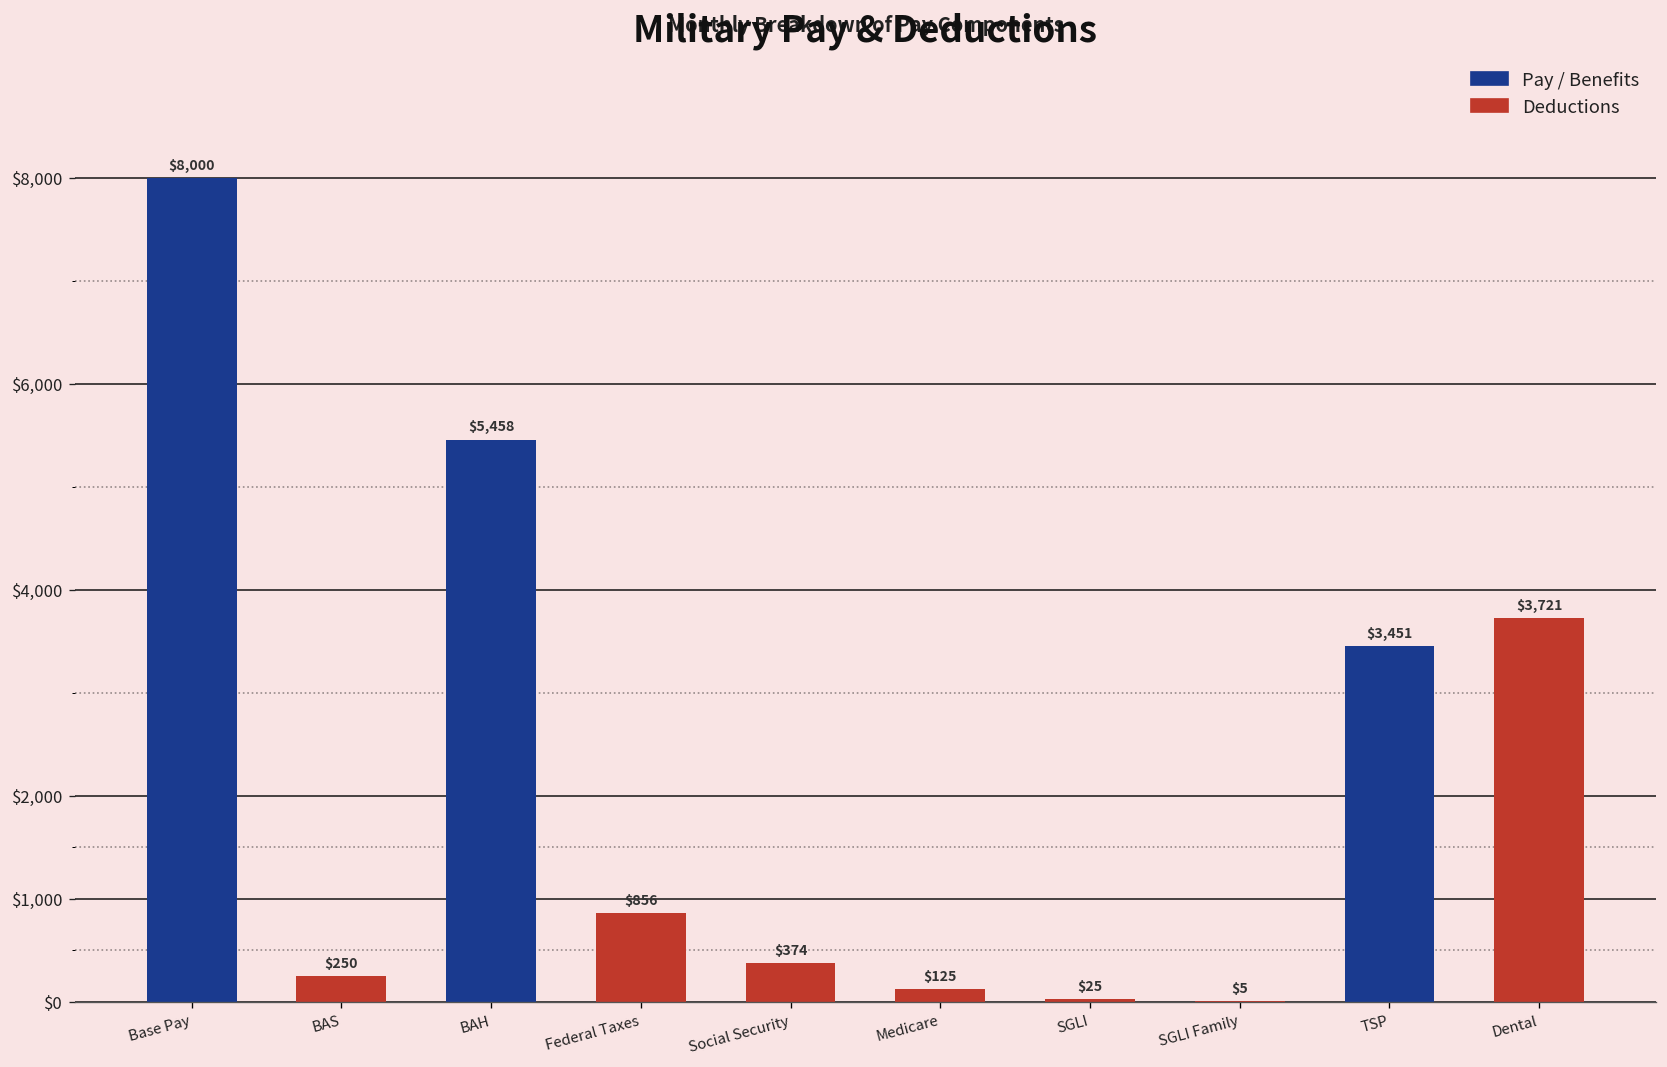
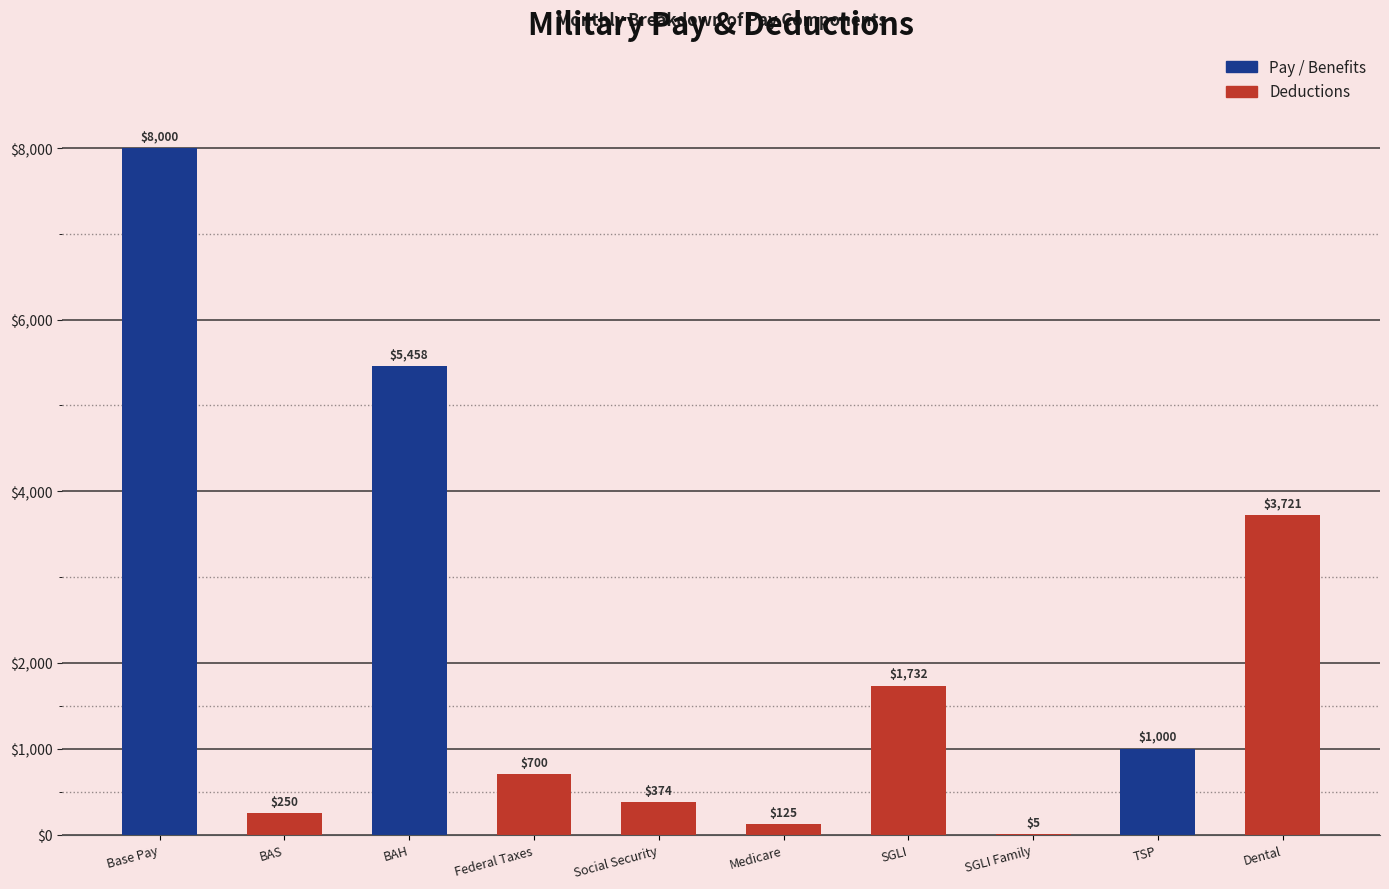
  {
    "Base Pay": "$8,000",
    "BAS": "$250",
    "BAH": "$5,458",
-   "Federal Taxes": "$856",
+   "Federal Taxes": "$700",
    "Social Security": "$374",
    "Medicare": "$125",
-   "SGLI": "$25",
+   "SGLI": "$1,732",
    "SGLI Family": "$5",
-   "TSP": "$3,451",
+   "TSP": "$1,000",
    "Dental": "$3,721"
  }
